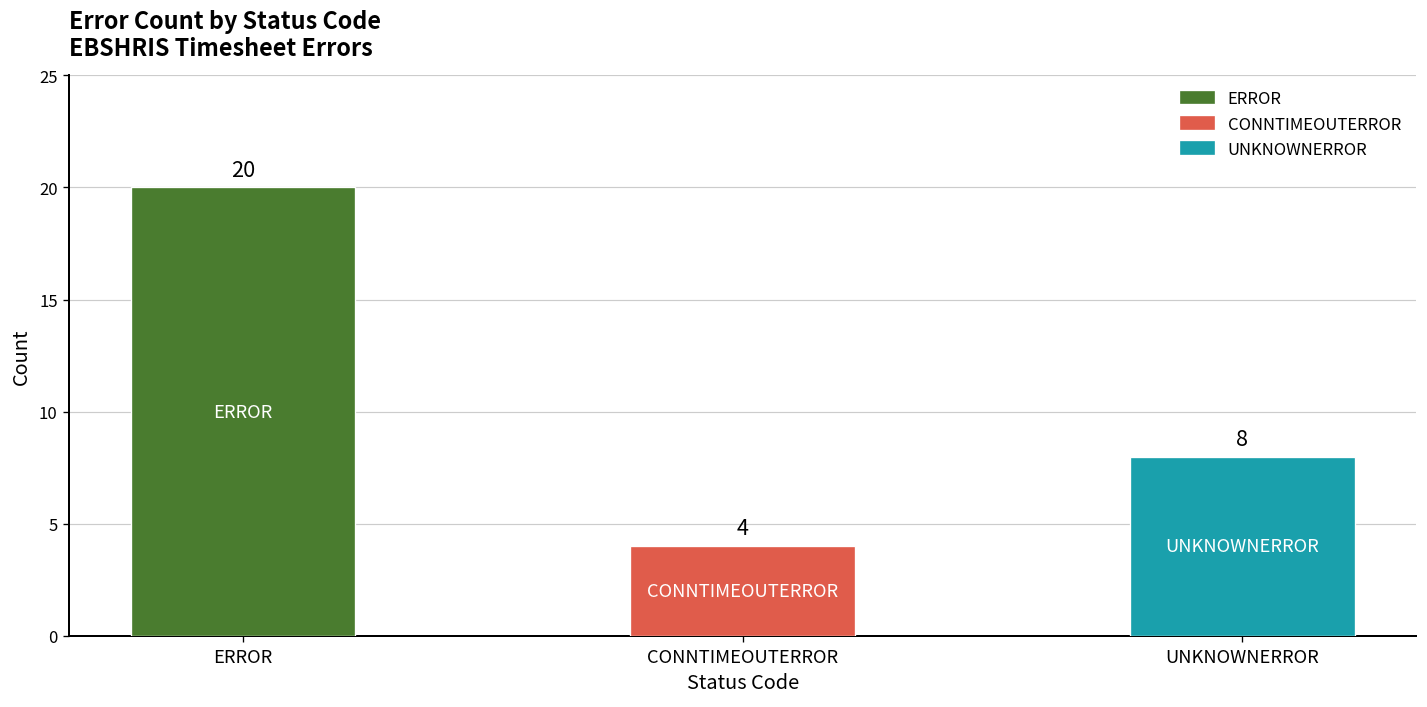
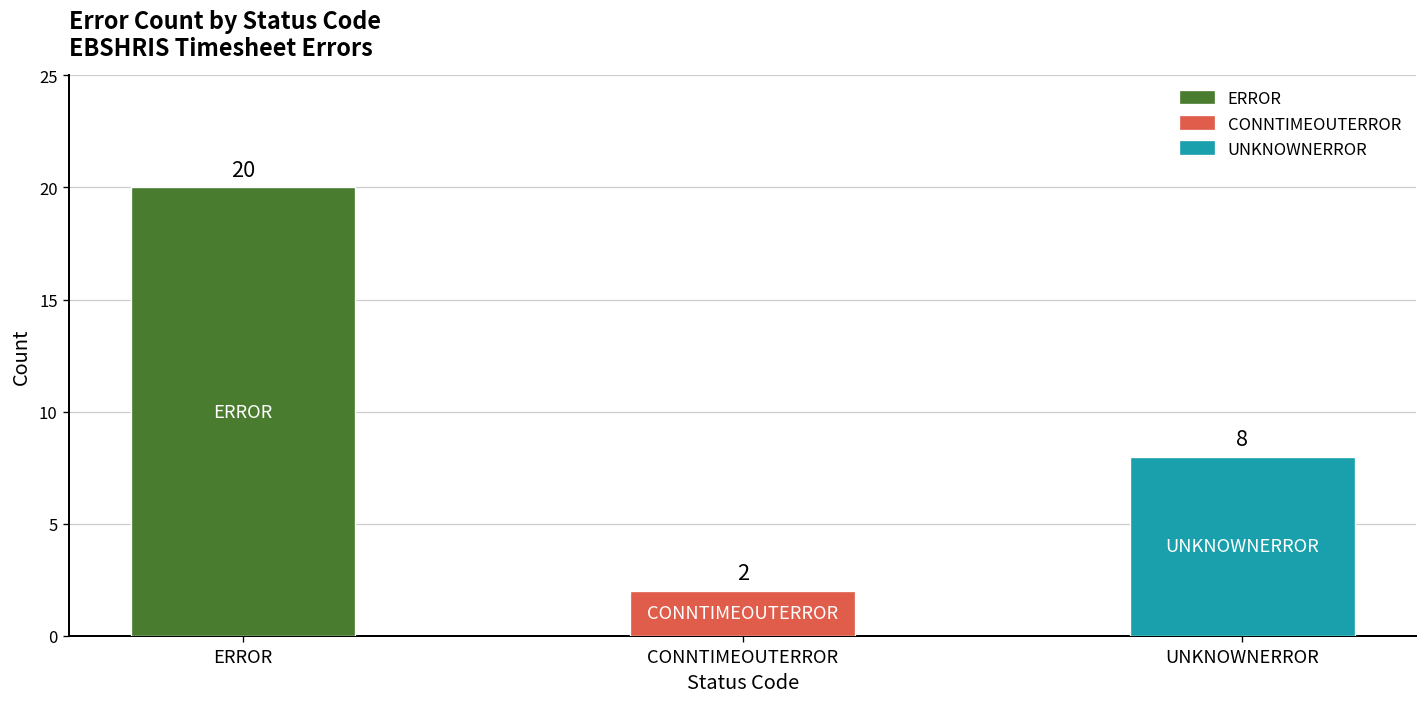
  {
    "ERROR": 20,
-   "CONNTIMEOUTERROR": 4,
+   "CONNTIMEOUTERROR": 2,
    "UNKNOWNERROR": 8
  }
